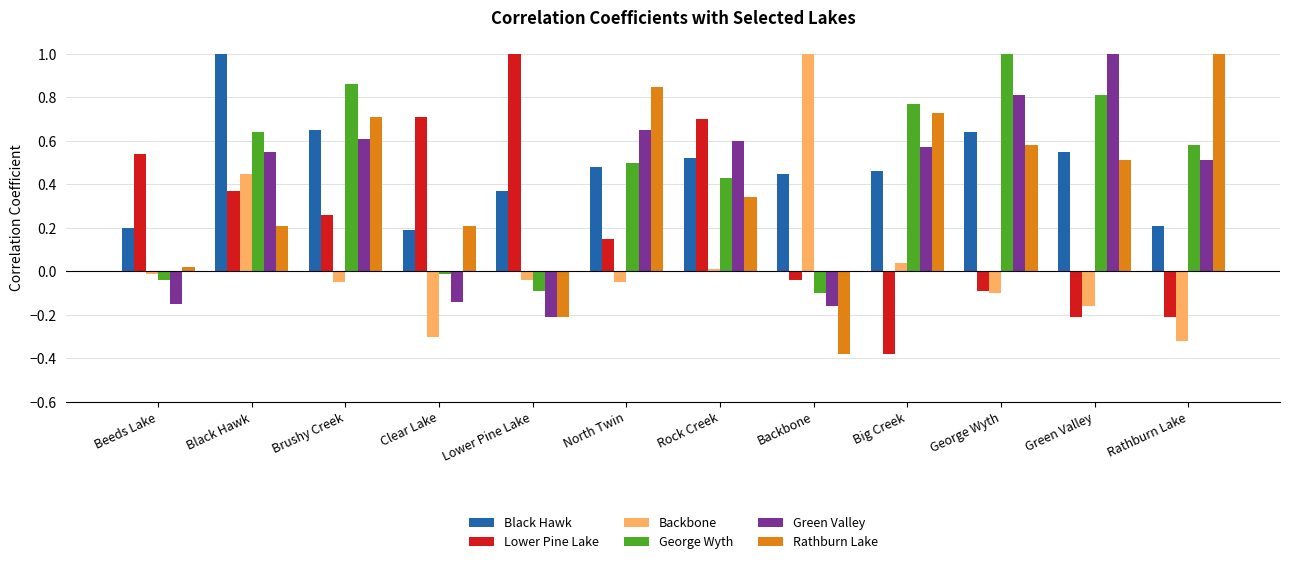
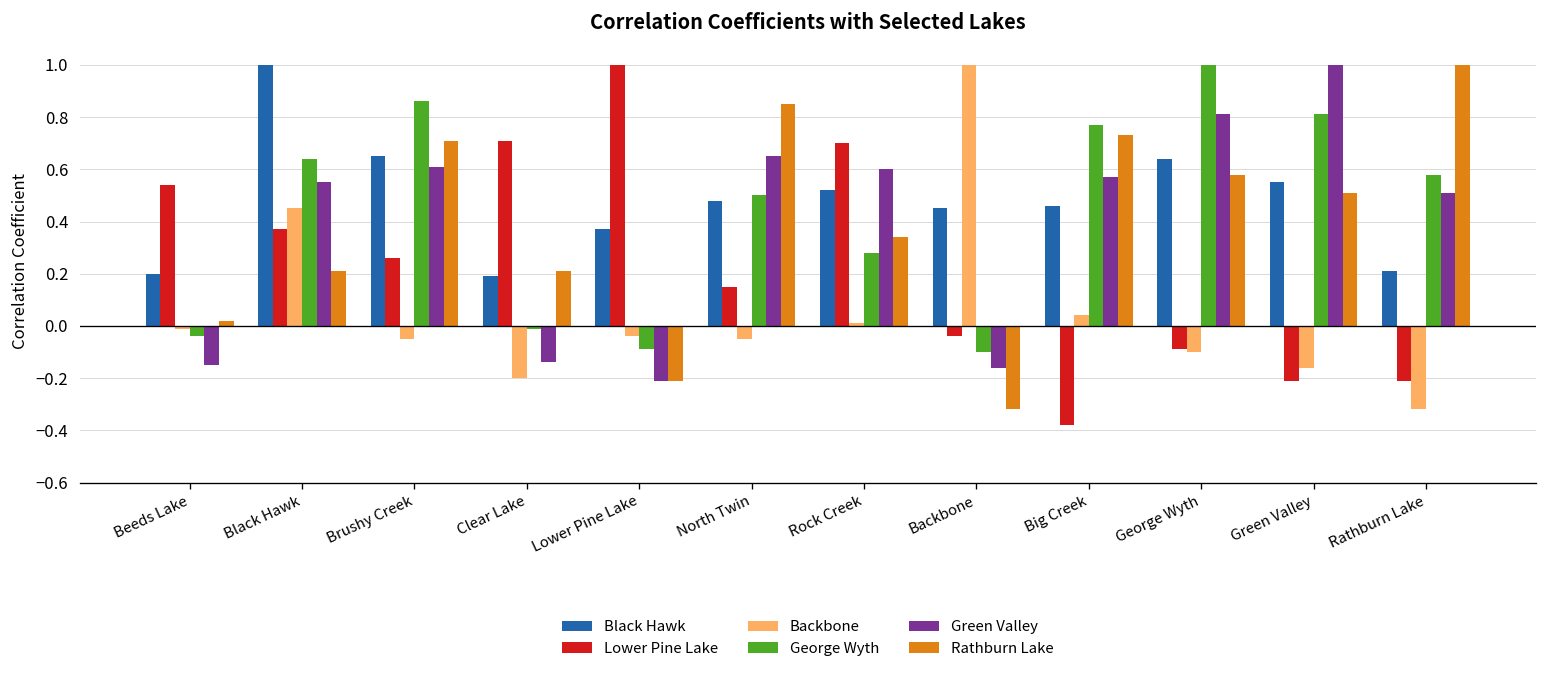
  {
    "Black Hawk": {
      "Beeds Lake": 0.20,
      "Black Hawk": 1.00,
      "Brushy Creek": 0.65,
      "Clear Lake": 0.19,
      "Lower Pine Lake": 0.37,
      "North Twin": 0.48,
      "Rock Creek": 0.52,
      "Backbone": 0.45,
      "Big Creek": 0.46,
      "George Wyth": 0.64,
      "Green Valley": 0.55,
      "Rathburn Lake": 0.21
    },
    "Lower Pine Lake": {
      "Beeds Lake": 0.54,
      "Black Hawk": 0.37,
      "Brushy Creek": 0.26,
      "Clear Lake": 0.71,
      "Lower Pine Lake": 1.00,
      "North Twin": 0.15,
      "Rock Creek": 0.70,
      "Backbone": -0.04,
      "Big Creek": -0.38,
      "George Wyth": -0.09,
      "Green Valley": -0.21,
      "Rathburn Lake": -0.21
    },
    "Backbone": {
      "Black Hawk": 0.45,
      "Brushy Creek": -0.05,
-     "Clear Lake": -0.3,
+     "Clear Lake": -0.2,
      "Lower Pine Lake": -0.04,
      "North Twin": -0.05,
      "Backbone": 1.0,
      "Big Creek": 0.04,
      "George Wyth": -0.1,
      "Green Valley": -0.16,
      "Rathburn Lake": -0.32
    },
    "George Wyth": {
      "Beeds Lake": -0.04,
      "Black Hawk": 0.64,
      "Brushy Creek": 0.86,
      "Lower Pine Lake": -0.09,
      "North Twin": 0.50,
-     "Rock Creek": 0.43,
+     "Rock Creek": 0.28,
      "Backbone": -0.10,
      "Big Creek": 0.77,
      "George Wyth": 1.00,
      "Green Valley": 0.81,
      "Rathburn Lake": 0.58
    },
    "Green Valley": {
      "Beeds Lake": -0.15,
      "Black Hawk": 0.55,
      "Brushy Creek": 0.61,
      "Clear Lake": -0.14,
      "Lower Pine Lake": -0.21,
      "North Twin": 0.65,
      "Rock Creek": 0.60,
      "Backbone": -0.16,
      "Big Creek": 0.57,
      "George Wyth": 0.81,
      "Green Valley": 1.00,
      "Rathburn Lake": 0.51
    },
    "Rathburn Lake": {
      "Beeds Lake": 0.02,
      "Black Hawk": 0.21,
      "Brushy Creek": 0.71,
      "Clear Lake": 0.21,
      "Lower Pine Lake": -0.21,
      "North Twin": 0.85,
      "Rock Creek": 0.34,
-     "Backbone": -0.38,
+     "Backbone": -0.32,
      "Big Creek": 0.73,
      "George Wyth": 0.58,
      "Green Valley": 0.51,
      "Rathburn Lake": 1.00
    }
  }
